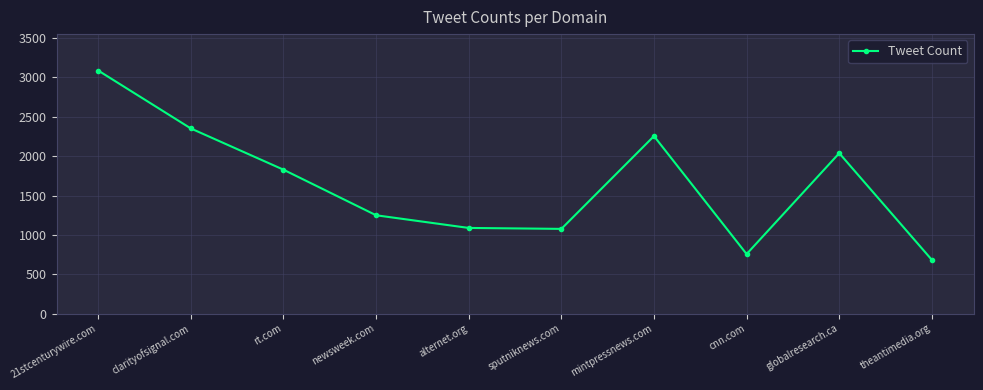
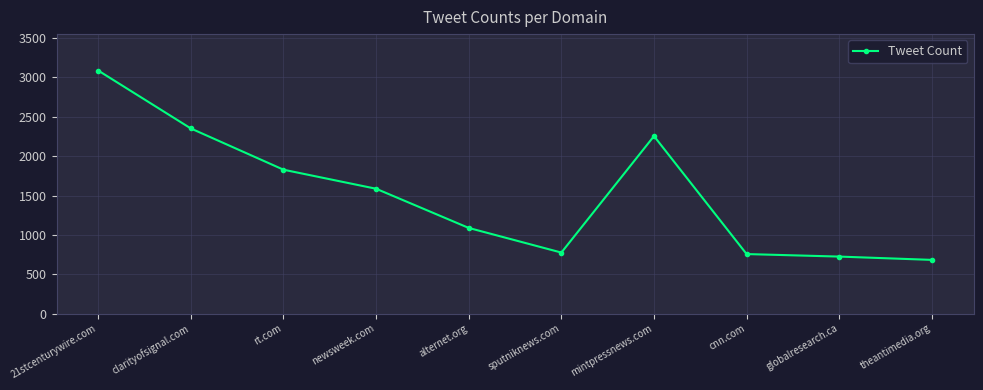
  {
    "21stcenturywire.com": 3100,
    "clarityofsignal.com": 2400,
    "rt.com": 1800,
-   "newsweek.com": 1200,
+   "newsweek.com": 1600,
    "alternet.org": 1100,
-   "sputniknews.com": 1100,
+   "sputniknews.com": 800,
    "mintpressnews.com": 2300,
    "cnn.com": 800,
-   "globalresearch.ca": 2000,
+   "globalresearch.ca": 700,
    "theantimedia.org": 700
  }
